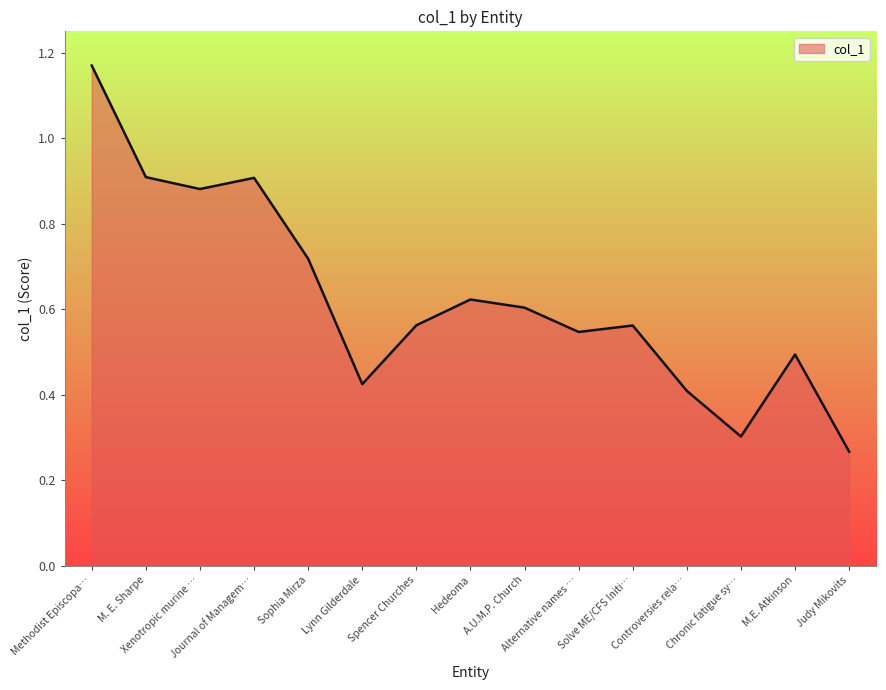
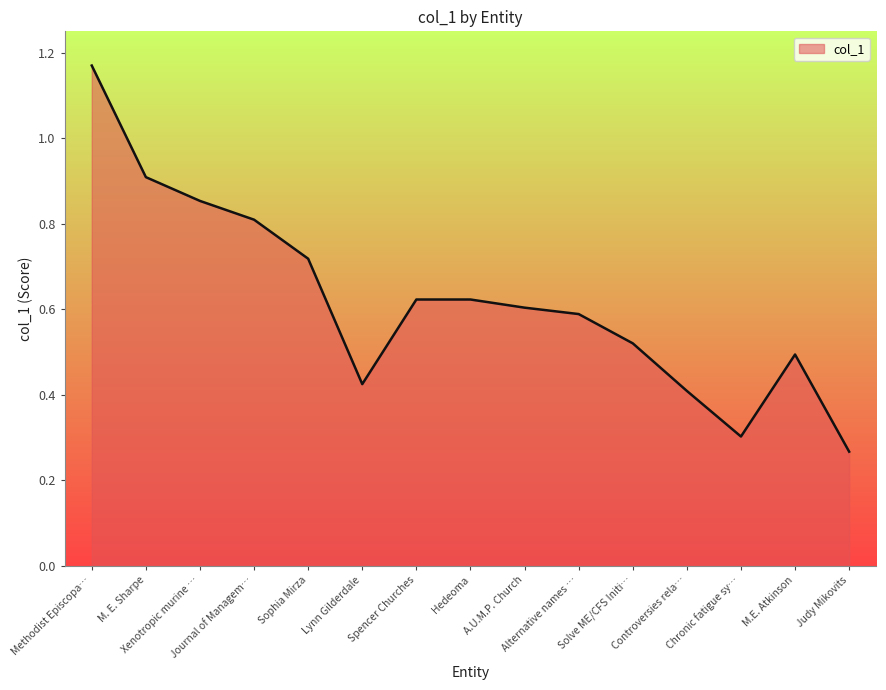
  {
    "Methodist Episcopa…": 1.17,
    "M. E. Sharpe": 0.91,
-   "Xenotropic murine …": 0.88,
-   "Journal of Managem…": 0.91,
+   "Xenotropic murine …": 0.85,
+   "Journal of Managem…": 0.81,
    "Sophia Mirza": 0.72,
    "Lynn Gilderdale": 0.42,
-   "Spencer Churches": 0.56,
+   "Spencer Churches": 0.62,
    "Hedeoma": 0.62,
    "A.U.M.P. Church": 0.60,
-   "Alternative names …": 0.55,
-   "Solve ME/CFS Initi…": 0.56,
+   "Alternative names …": 0.59,
+   "Solve ME/CFS Initi…": 0.52,
    "Controversies rela…": 0.41,
    "Chronic fatigue sy…": 0.30,
    "M.E. Atkinson": 0.49,
    "Judy Mikovits": 0.27
  }
